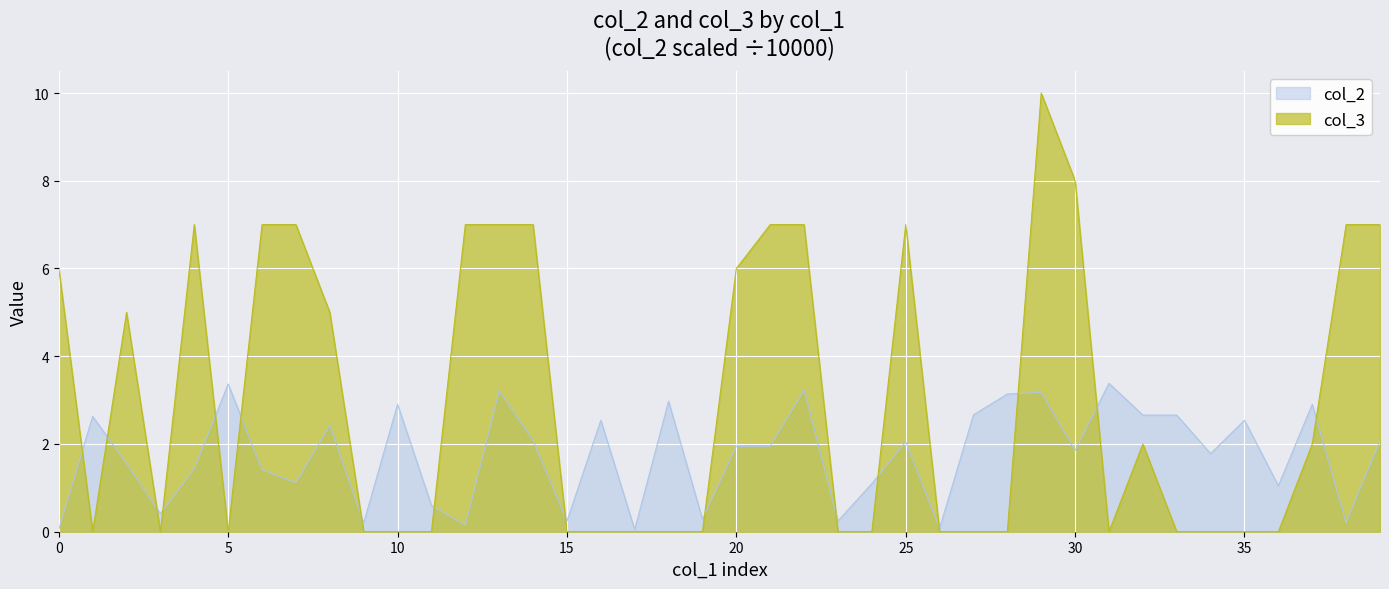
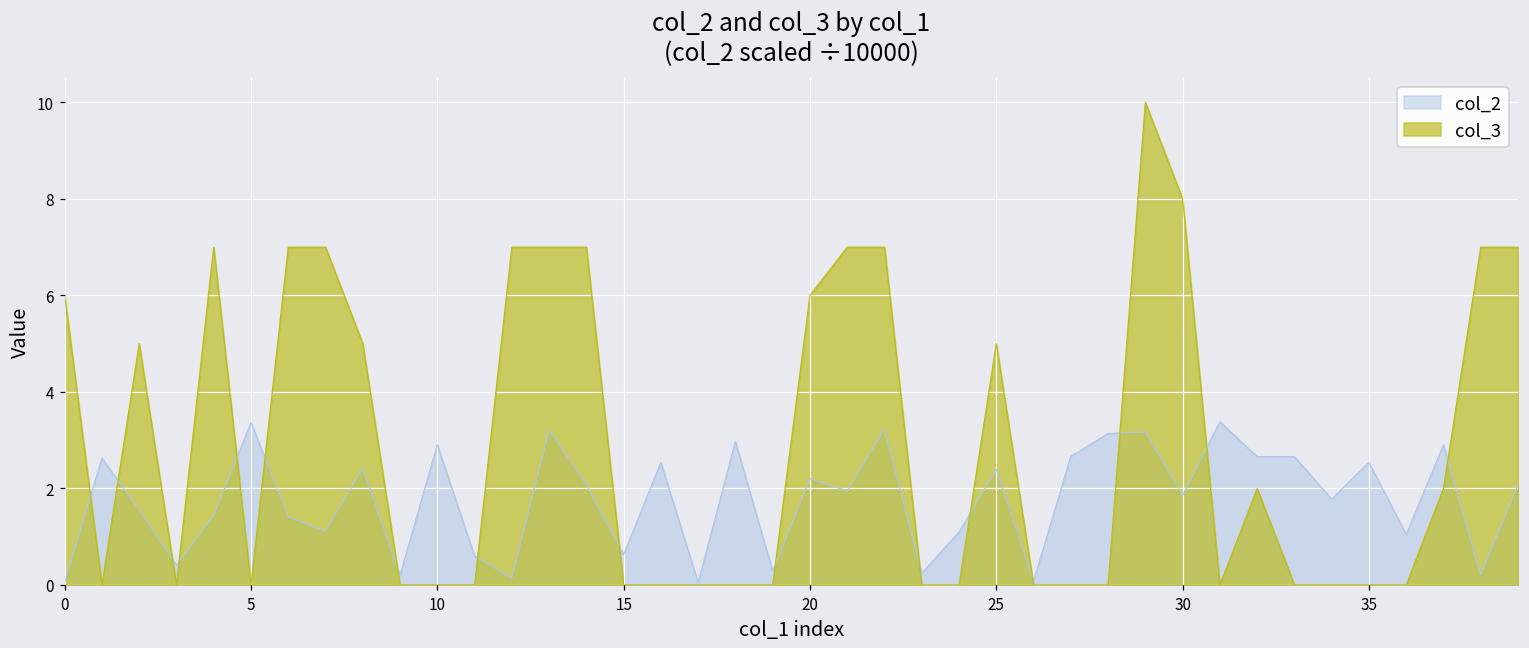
  {
    "col_2": {
      "0": 0.1,
      "5": 3.4,
      "10": 2.9,
-     "15": 0.2,
-     "20": 1.9,
-     "25": 2.1,
+     "15": 0.6,
+     "20": 2.2,
+     "25": 2.4,
      "30": 1.9,
      "35": 2.5
    },
    "col_3": {
      "0": 6,
      "5": 0,
      "10": 0,
      "15": 0,
      "20": 6,
-     "25": 7,
+     "25": 5,
      "30": 8,
      "35": 0
    }
  }
